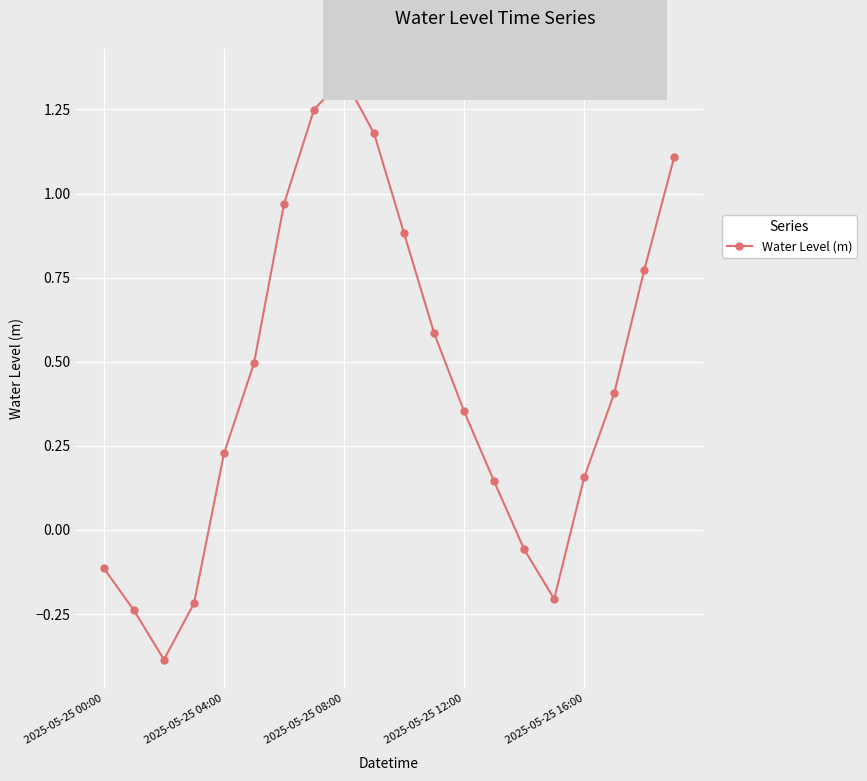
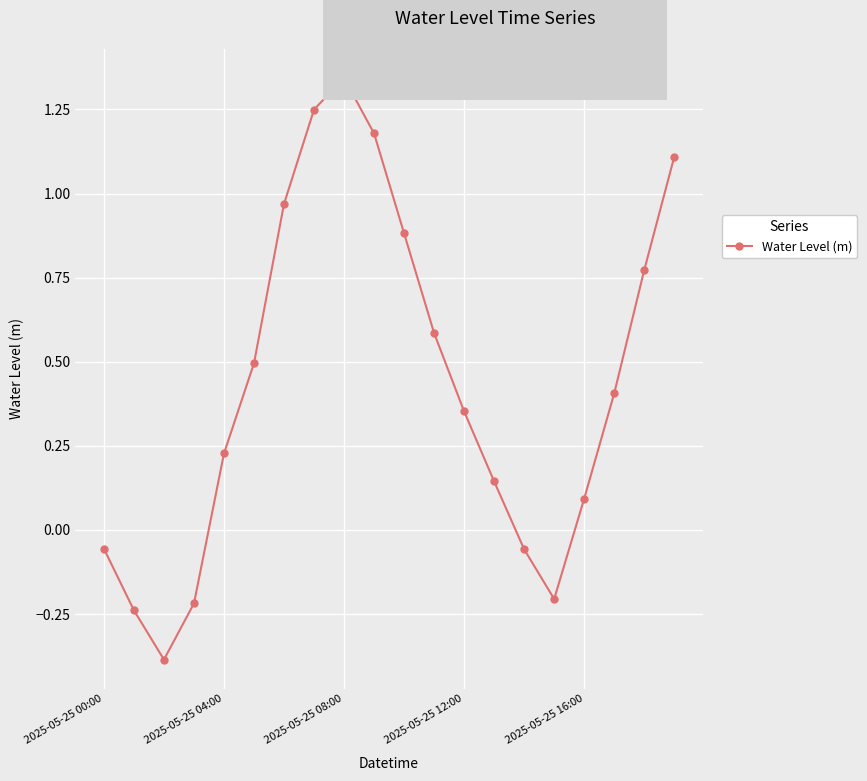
  {
-   "2025-05-25 00:00": -0.11,
+   "2025-05-25 00:00": -0.06,
    "2025-05-25 04:00": 0.23,
    "2025-05-25 08:00": 1.34,
    "2025-05-25 12:00": 0.35,
-   "2025-05-25 16:00": 0.16
+   "2025-05-25 16:00": 0.09
  }
